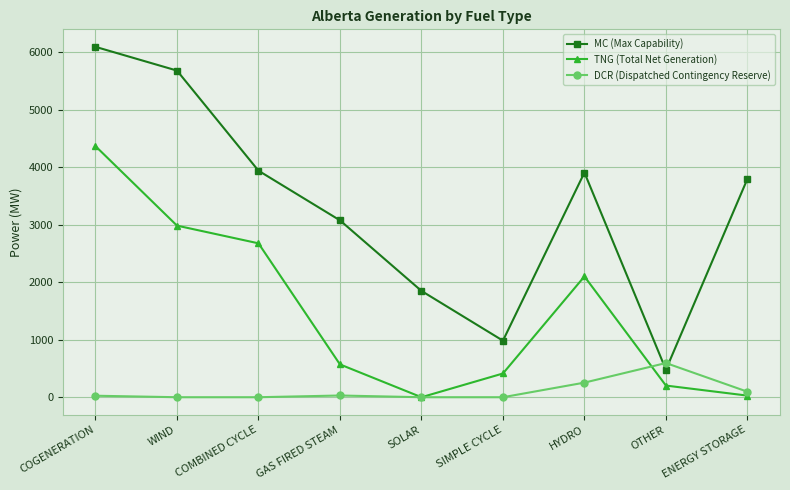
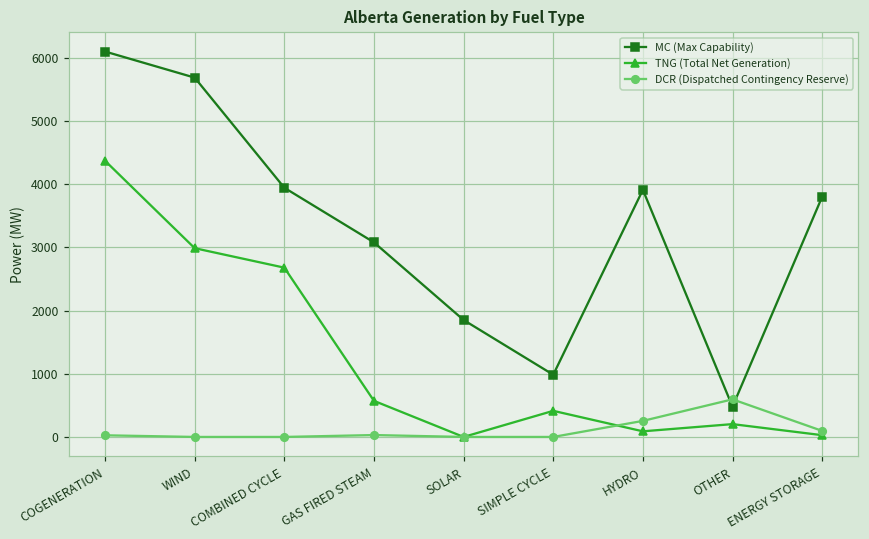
  {
    "MC (Max Capability)": {
      "COGENERATION": 6100,
      "WIND": 5700,
      "COMBINED CYCLE": 3900,
      "GAS FIRED STEAM": 3100,
      "SOLAR": 1900,
      "SIMPLE CYCLE": 1000,
      "HYDRO": 3900,
      "OTHER": 500,
      "ENERGY STORAGE": 3800
    },
    "TNG (Total Net Generation)": {
      "COGENERATION": 4400,
      "WIND": 3000,
      "COMBINED CYCLE": 2700,
      "GAS FIRED STEAM": 600,
      "SIMPLE CYCLE": 400,
-     "HYDRO": 2100,
+     "HYDRO": 100,
      "OTHER": 200,
      "ENERGY STORAGE": 0
    },
    "DCR (Dispatched Contingency Reserve)": {
      "COGENERATION": 0,
      "WIND": 0,
      "COMBINED CYCLE": 0,
      "GAS FIRED STEAM": 0,
      "SIMPLE CYCLE": 0,
      "HYDRO": 300,
      "OTHER": 600,
      "ENERGY STORAGE": 100
    }
  }
